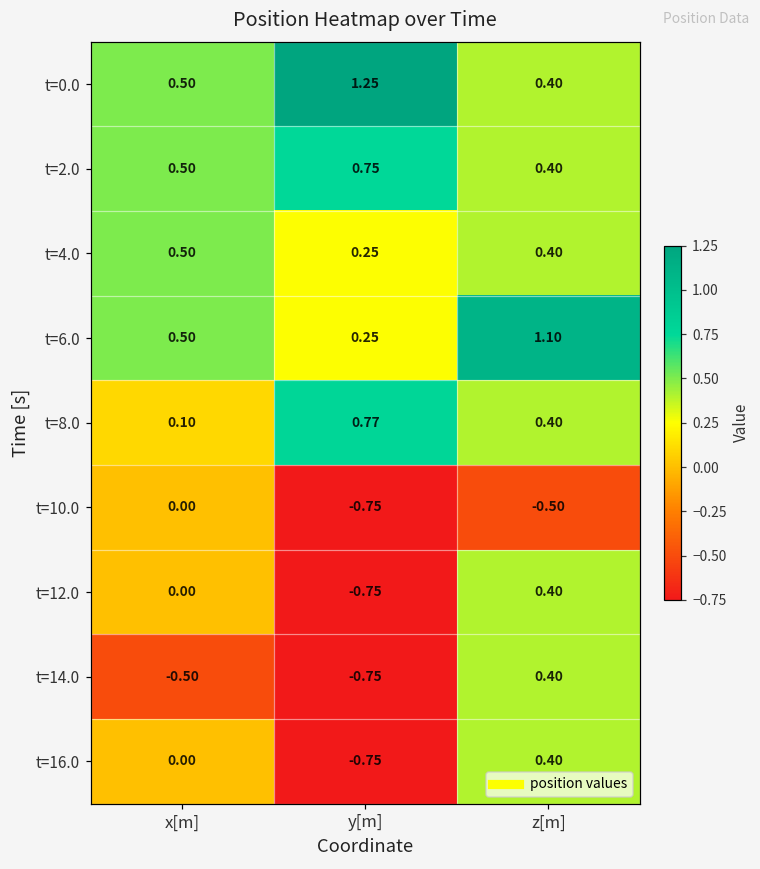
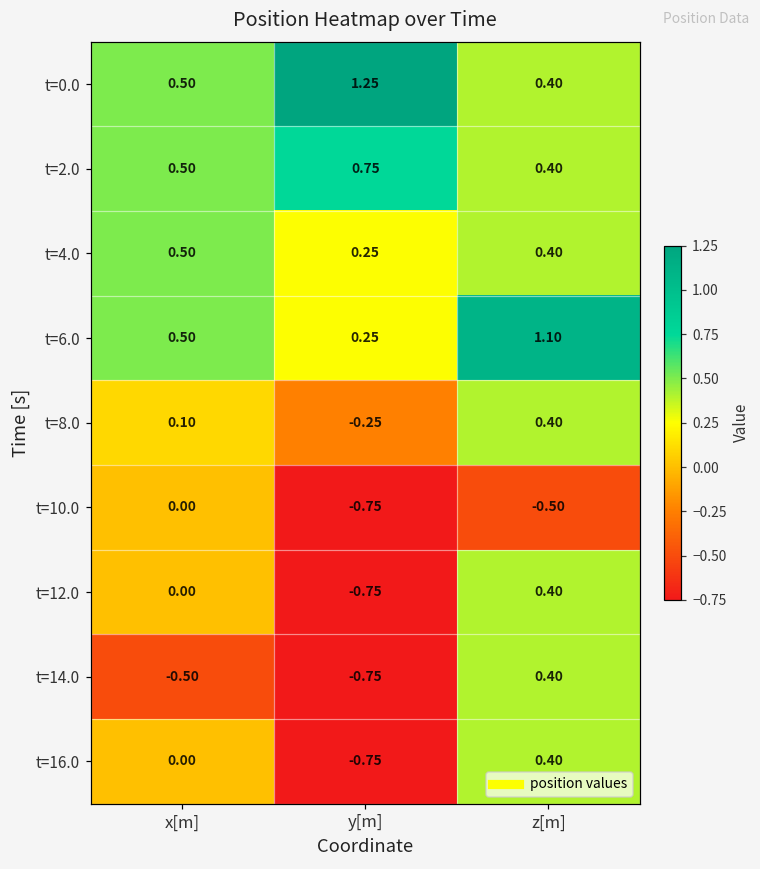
  {
    "t=0.0": {
      "x[m]": 0.50,
      "y[m]": 1.25,
      "z[m]": 0.40
    },
    "t=2.0": {
      "x[m]": 0.50,
      "y[m]": 0.75,
      "z[m]": 0.40
    },
    "t=4.0": {
      "x[m]": 0.50,
      "y[m]": 0.25,
      "z[m]": 0.40
    },
    "t=6.0": {
      "x[m]": 0.50,
      "y[m]": 0.25,
      "z[m]": 1.10
    },
    "t=8.0": {
      "x[m]": 0.10,
-     "y[m]": 0.77,
+     "y[m]": -0.25,
      "z[m]": 0.40
    },
    "t=10.0": {
      "x[m]": 0.00,
      "y[m]": -0.75,
      "z[m]": -0.50
    },
    "t=12.0": {
      "x[m]": 0.00,
      "y[m]": -0.75,
      "z[m]": 0.40
    },
    "t=14.0": {
      "x[m]": -0.50,
      "y[m]": -0.75,
      "z[m]": 0.40
    },
    "t=16.0": {
      "x[m]": 0.00,
      "y[m]": -0.75,
      "z[m]": 0.40
    }
  }
